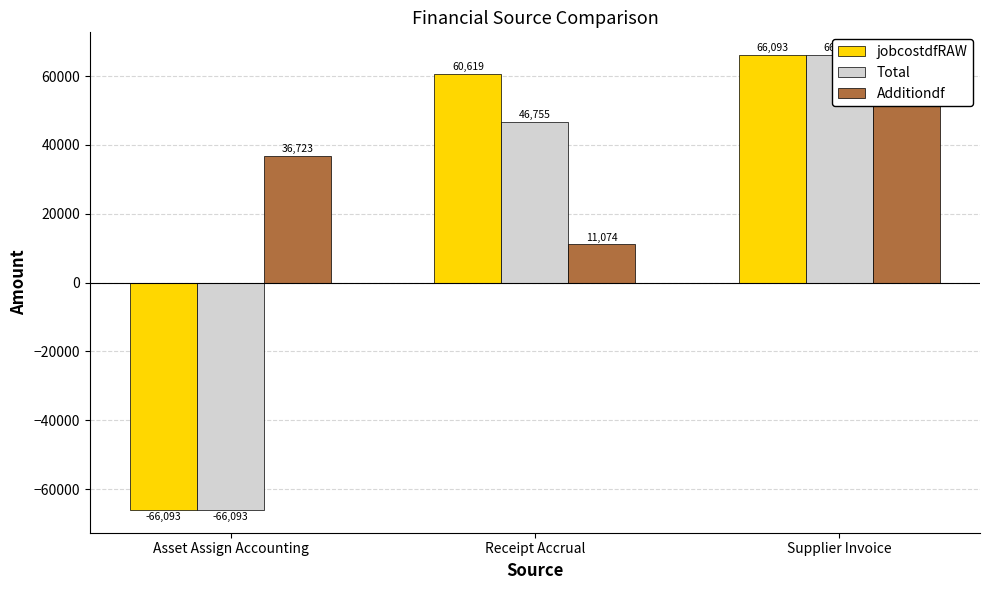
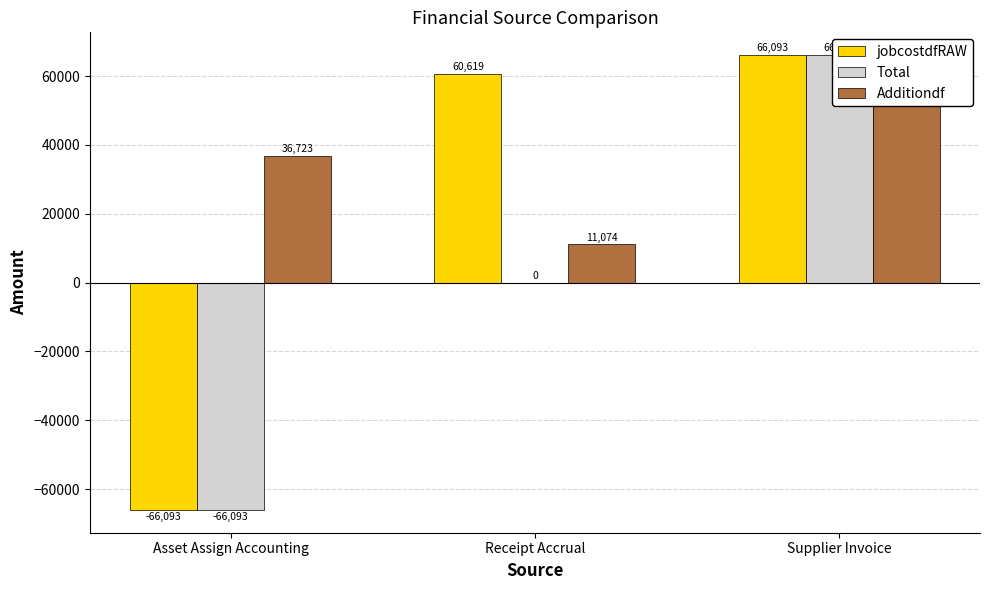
  {
    "jobcostdfRAW": {
      "Asset Assign Accounting": "-66,093",
      "Receipt Accrual": "60,619",
      "Supplier Invoice": "66,093"
    },
    "Total": {
      "Asset Assign Accounting": "-66,093",
-     "Receipt Accrual": "46,755"
+     "Receipt Accrual": "0"
    },
    "Additiondf": {
      "Asset Assign Accounting": "36,723",
      "Receipt Accrual": "11,074"
    }
  }
